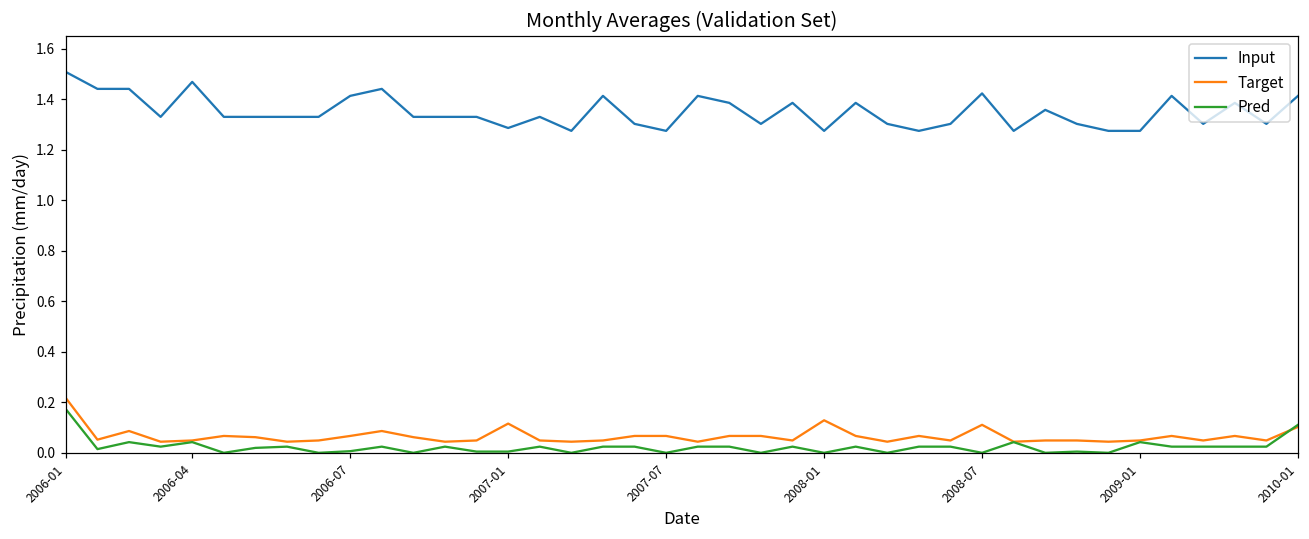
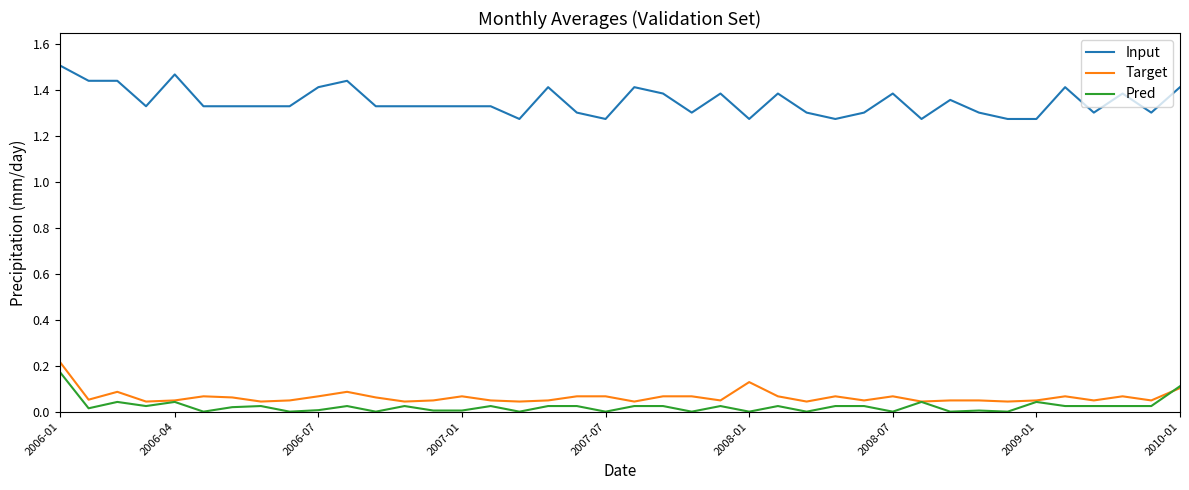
  {
    "Input": {
      "2006-01": 1.51,
      "2006-04": 1.47,
      "2006-07": 1.41,
-     "2007-01": 1.29,
+     "2007-01": 1.33,
      "2007-07": 1.28,
      "2008-01": 1.28,
-     "2008-07": 1.42,
+     "2008-07": 1.39,
      "2009-01": 1.28,
      "2010-01": 1.41
    },
    "Target": {
      "2006-01": 0.22,
      "2006-07": 0.07,
-     "2007-01": 0.12,
+     "2007-01": 0.07,
      "2007-07": 0.07,
      "2008-01": 0.13,
-     "2008-07": 0.11
+     "2008-07": 0.07
    },
    "Pred": {
      "2006-01": 0.17,
      "2006-07": 0.01,
      "2007-01": 0.00,
      "2007-07": 0.00,
      "2008-01": 0.00,
      "2008-07": 0.00
    }
  }
